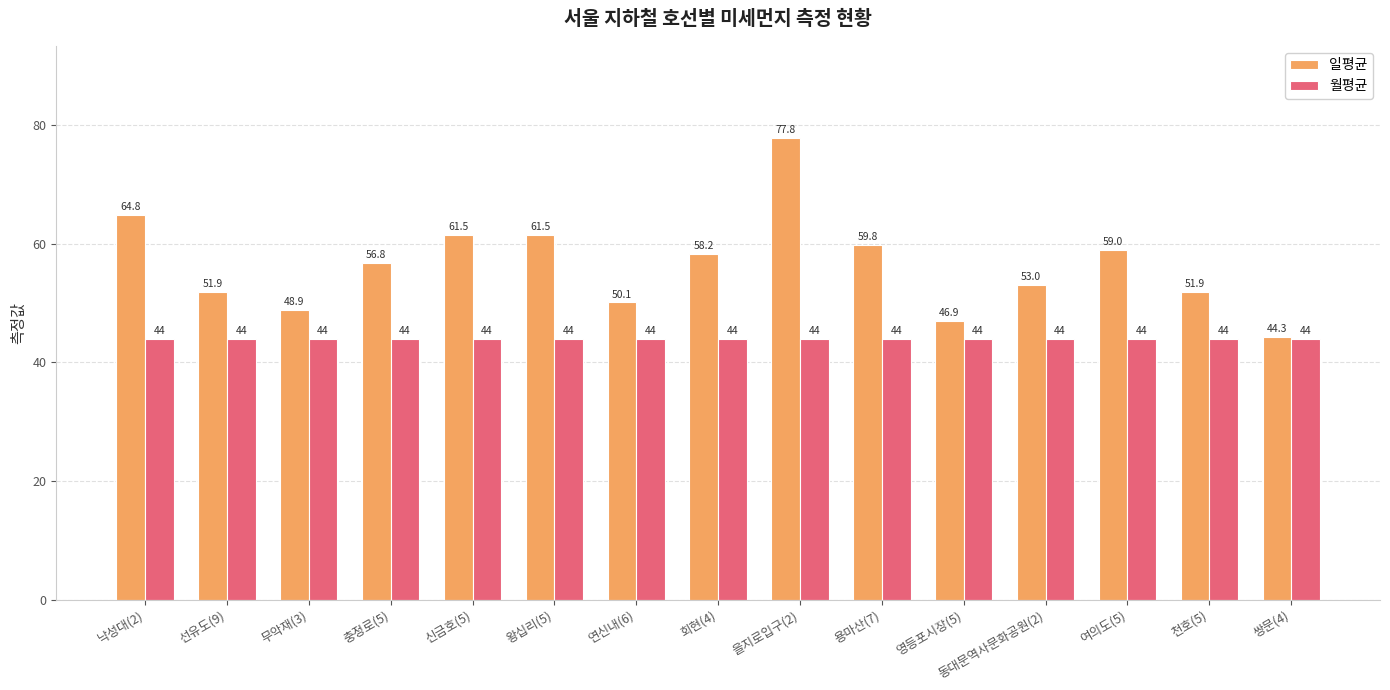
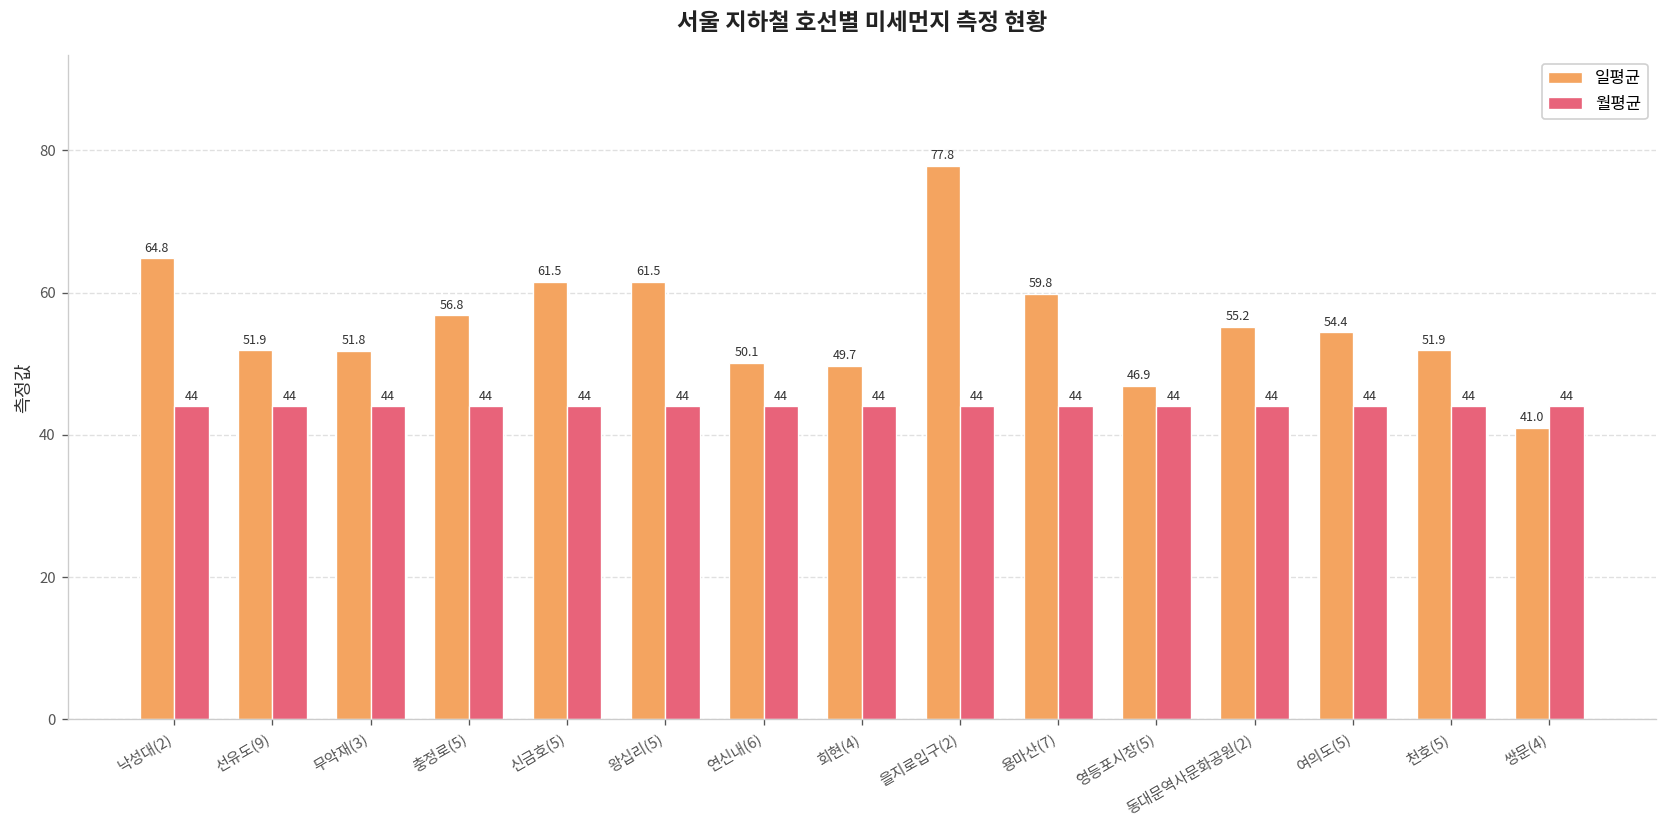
  {
    "일평균": {
      "낙성대(2)": 64.8,
      "선유도(9)": 51.9,
-     "무악재(3)": 48.9,
+     "무악재(3)": 51.8,
      "충정로(5)": 56.8,
      "신금호(5)": 61.5,
      "왕십리(5)": 61.5,
      "연신내(6)": 50.1,
-     "회현(4)": 58.2,
+     "회현(4)": 49.7,
      "을지로입구(2)": 77.8,
      "용마산(7)": 59.8,
      "영등포시장(5)": 46.9,
-     "동대문역사문화공원(2)": 53.0,
-     "여의도(5)": 59.0,
+     "동대문역사문화공원(2)": 55.2,
+     "여의도(5)": 54.4,
      "천호(5)": 51.9,
-     "쌍문(4)": 44.3
+     "쌍문(4)": 41.0
    },
    "월평균": {
      "낙성대(2)": 44,
      "선유도(9)": 44,
      "무악재(3)": 44,
      "충정로(5)": 44,
      "신금호(5)": 44,
      "왕십리(5)": 44,
      "연신내(6)": 44,
      "회현(4)": 44,
      "을지로입구(2)": 44,
      "용마산(7)": 44,
      "영등포시장(5)": 44,
      "동대문역사문화공원(2)": 44,
      "여의도(5)": 44,
      "천호(5)": 44,
      "쌍문(4)": 44
    }
  }
